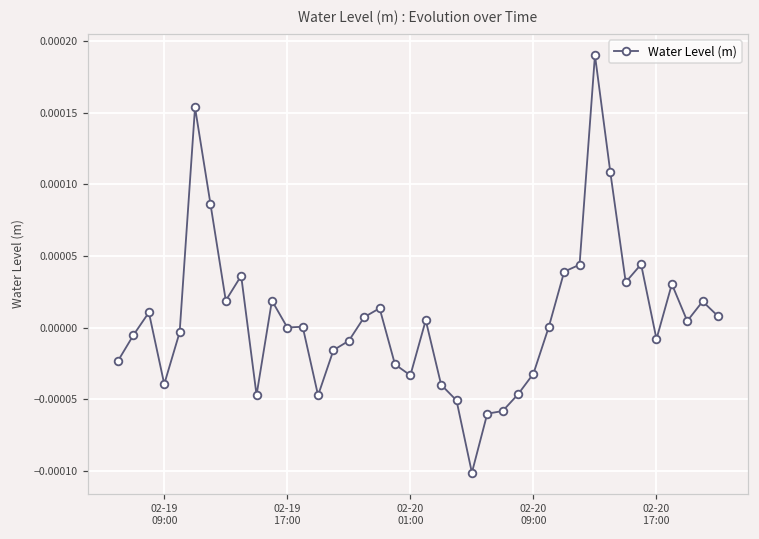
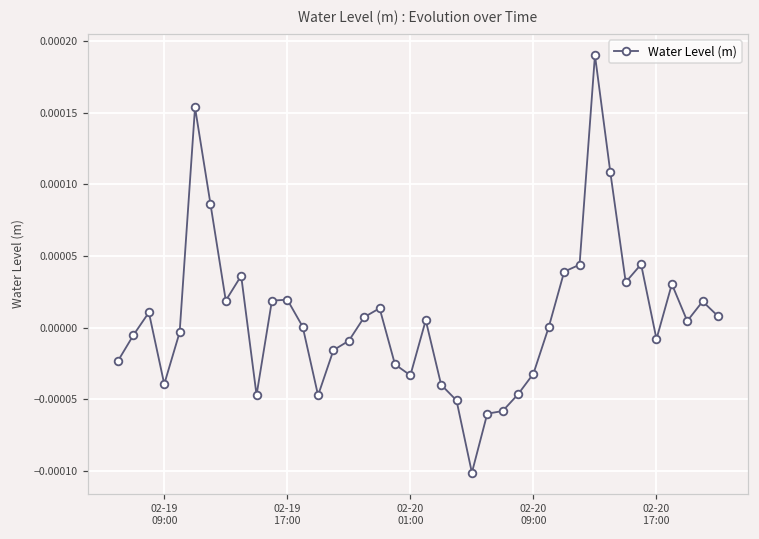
  {
    "02-19 09:00": -0.00004,
-   "02-19 17:00": 0.00000,
+   "02-19 17:00": 0.00002,
    "02-20 01:00": -0.000033,
    "02-20 09:00": -0.000032,
    "02-20 17:00": -0.00001
  }
